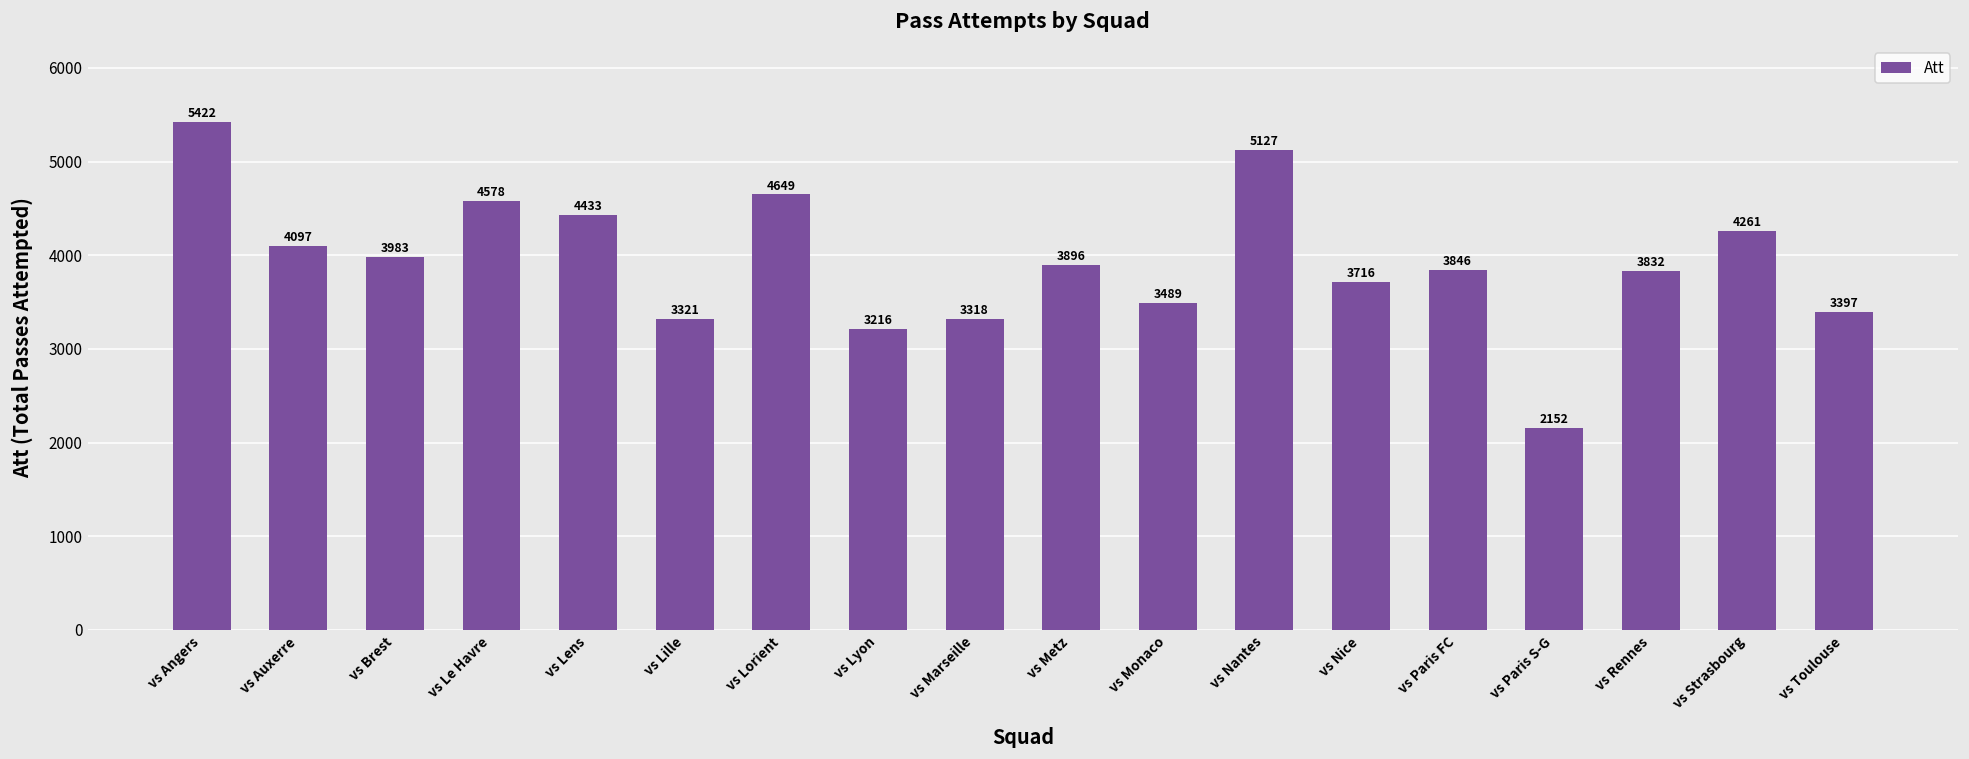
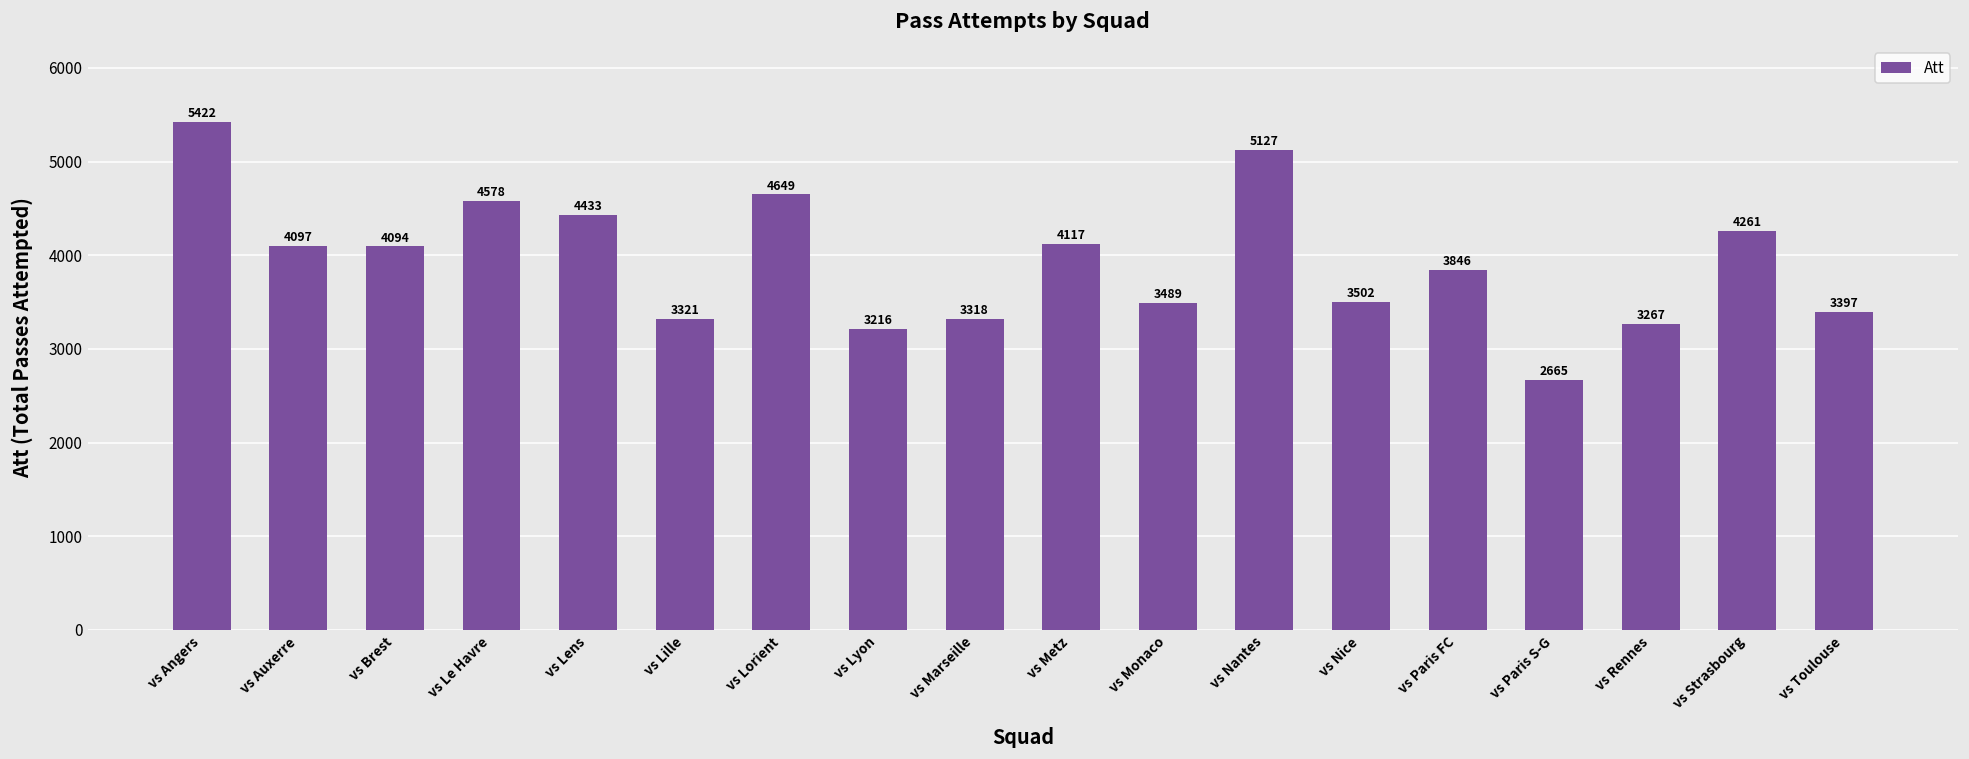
  {
    "vs Angers": 5422,
    "vs Auxerre": 4097,
-   "vs Brest": 3983,
+   "vs Brest": 4094,
    "vs Le Havre": 4578,
    "vs Lens": 4433,
    "vs Lille": 3321,
    "vs Lorient": 4649,
    "vs Lyon": 3216,
    "vs Marseille": 3318,
-   "vs Metz": 3896,
+   "vs Metz": 4117,
    "vs Monaco": 3489,
    "vs Nantes": 5127,
-   "vs Nice": 3716,
+   "vs Nice": 3502,
    "vs Paris FC": 3846,
-   "vs Paris S-G": 2152,
-   "vs Rennes": 3832,
+   "vs Paris S-G": 2665,
+   "vs Rennes": 3267,
    "vs Strasbourg": 4261,
    "vs Toulouse": 3397
  }
